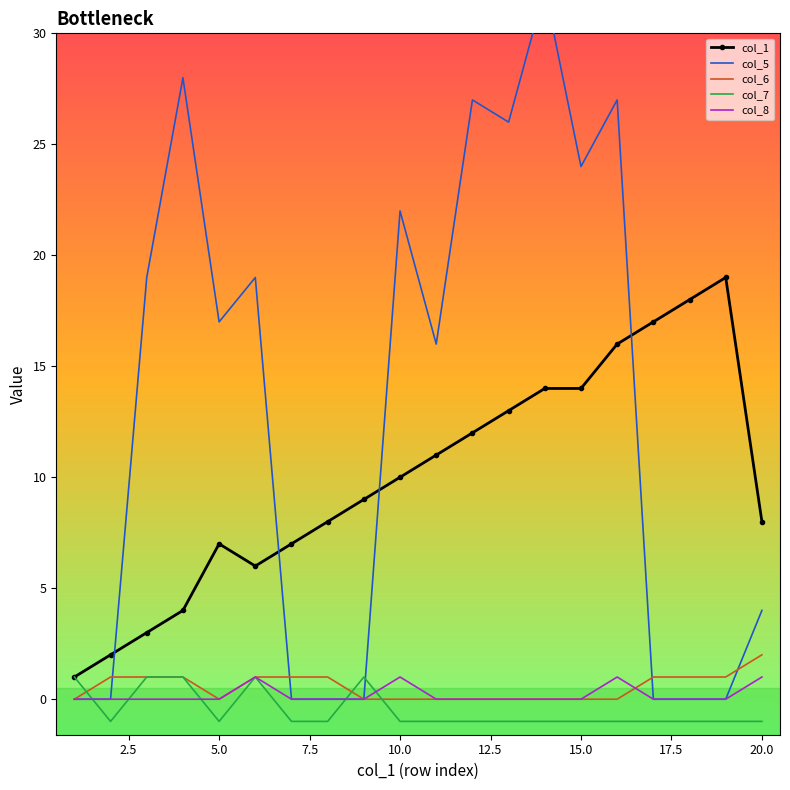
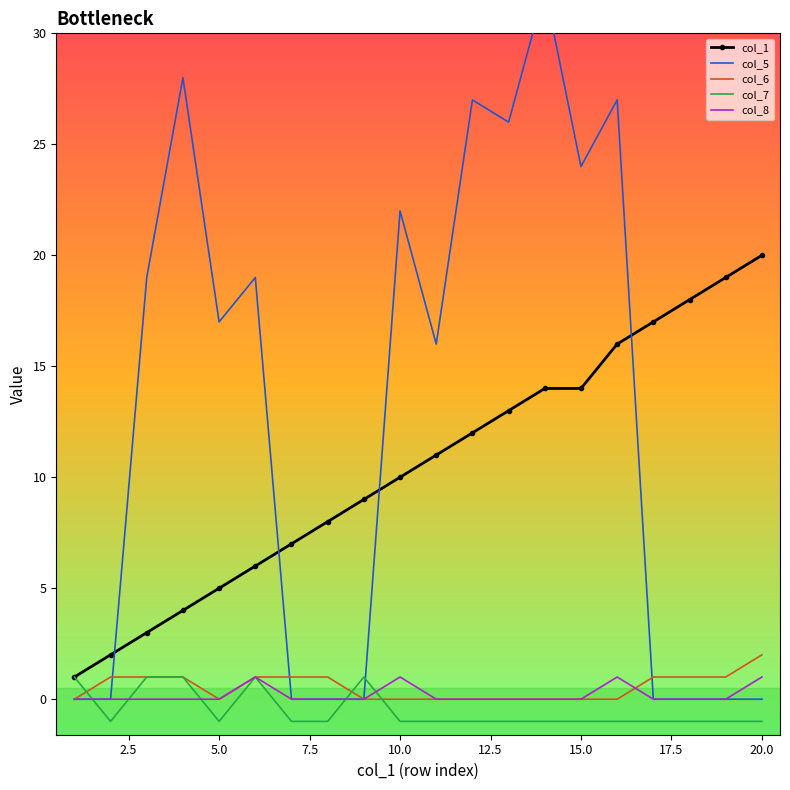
  {
    "col_1": {
-     "5.0": 7,
+     "5.0": 5,
      "10.0": 10,
      "15.0": 14,
-     "20.0": 8
+     "20.0": 20
    },
    "col_5": {
      "5.0": 17,
      "10.0": 22,
      "15.0": 24,
-     "20.0": 4
+     "20.0": 0
    },
    "col_6": {
      "10.0": 0,
      "20.0": 2
    },
    "col_7": {
      "5.0": -1,
      "10.0": -1,
      "15.0": -1,
      "20.0": -1
    },
    "col_8": {
      "10.0": 1,
      "20.0": 1
    }
  }
